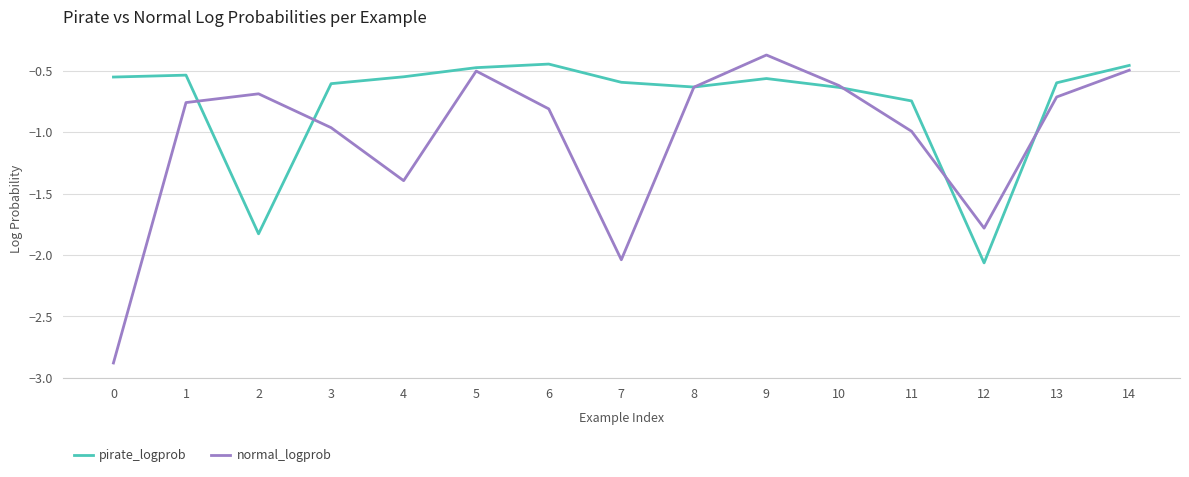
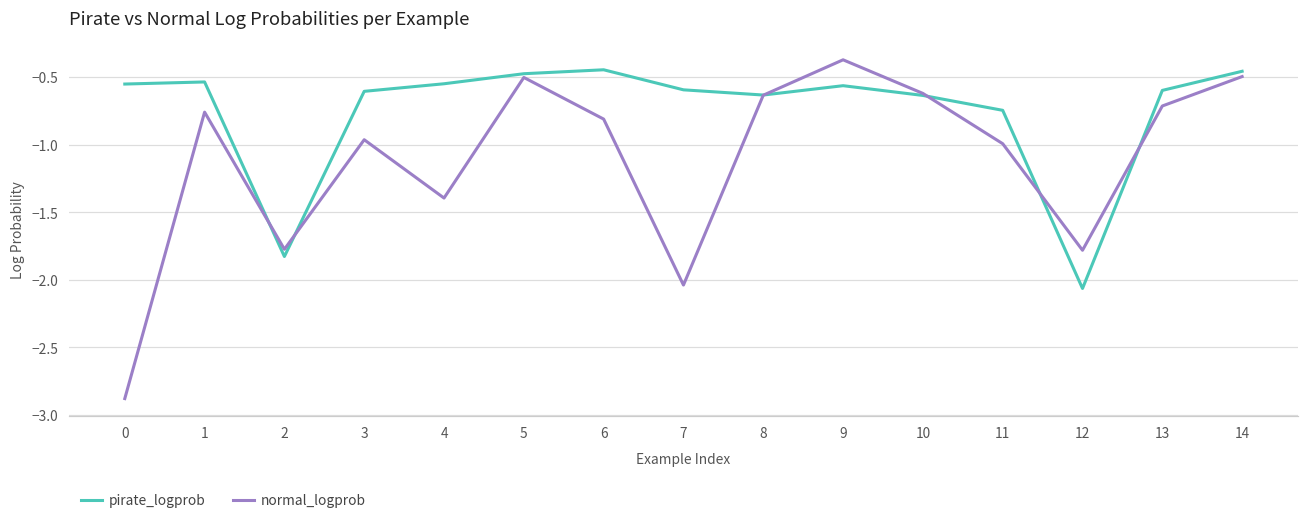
  {
    "pirate_logprob": {
      "0": -0.55,
      "1": -0.54,
      "2": -1.83,
      "3": -0.61,
      "4": -0.55,
      "5": -0.47,
      "6": -0.45,
      "7": -0.59,
      "9": -0.56,
      "11": -0.75,
      "12": -2.06,
      "13": -0.60,
      "14": -0.46
    },
    "normal_logprob": {
      "0": -2.88,
      "1": -0.76,
-     "2": -0.69,
+     "2": -1.77,
      "3": -0.96,
      "4": -1.39,
      "5": -0.50,
      "6": -0.81,
      "7": -2.04,
      "9": -0.37,
      "11": -0.99,
      "12": -1.78,
      "13": -0.71,
      "14": -0.50
    }
  }
